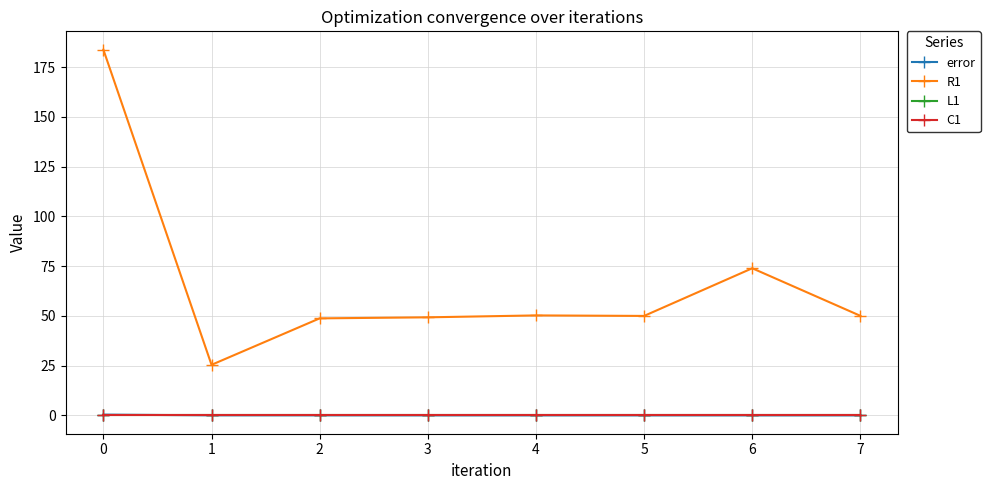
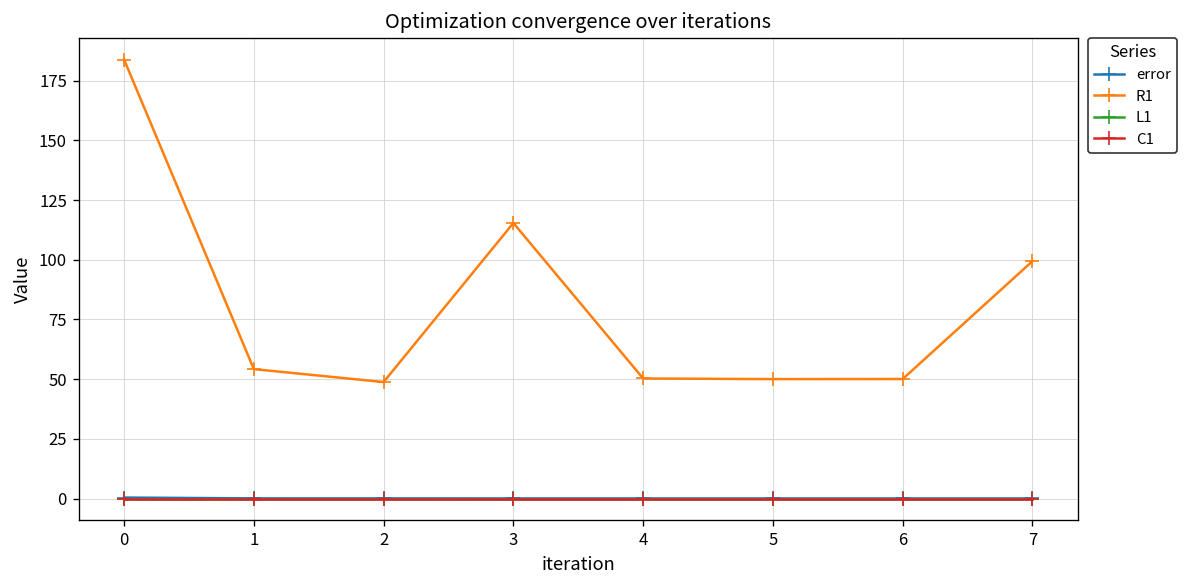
  {
    "C1": {
      "0": 0,
      "1": 0,
      "2": 0,
      "3": 0,
      "4": 0,
      "5": 0,
      "6": 0,
      "7": 0
    },
    "R1": {
      "0": 184,
-     "1": 25,
+     "1": 54,
      "2": 49,
-     "3": 49,
+     "3": 115,
      "4": 50,
      "5": 50,
-     "6": 74,
-     "7": 50
+     "6": 50,
+     "7": 99
    }
  }
